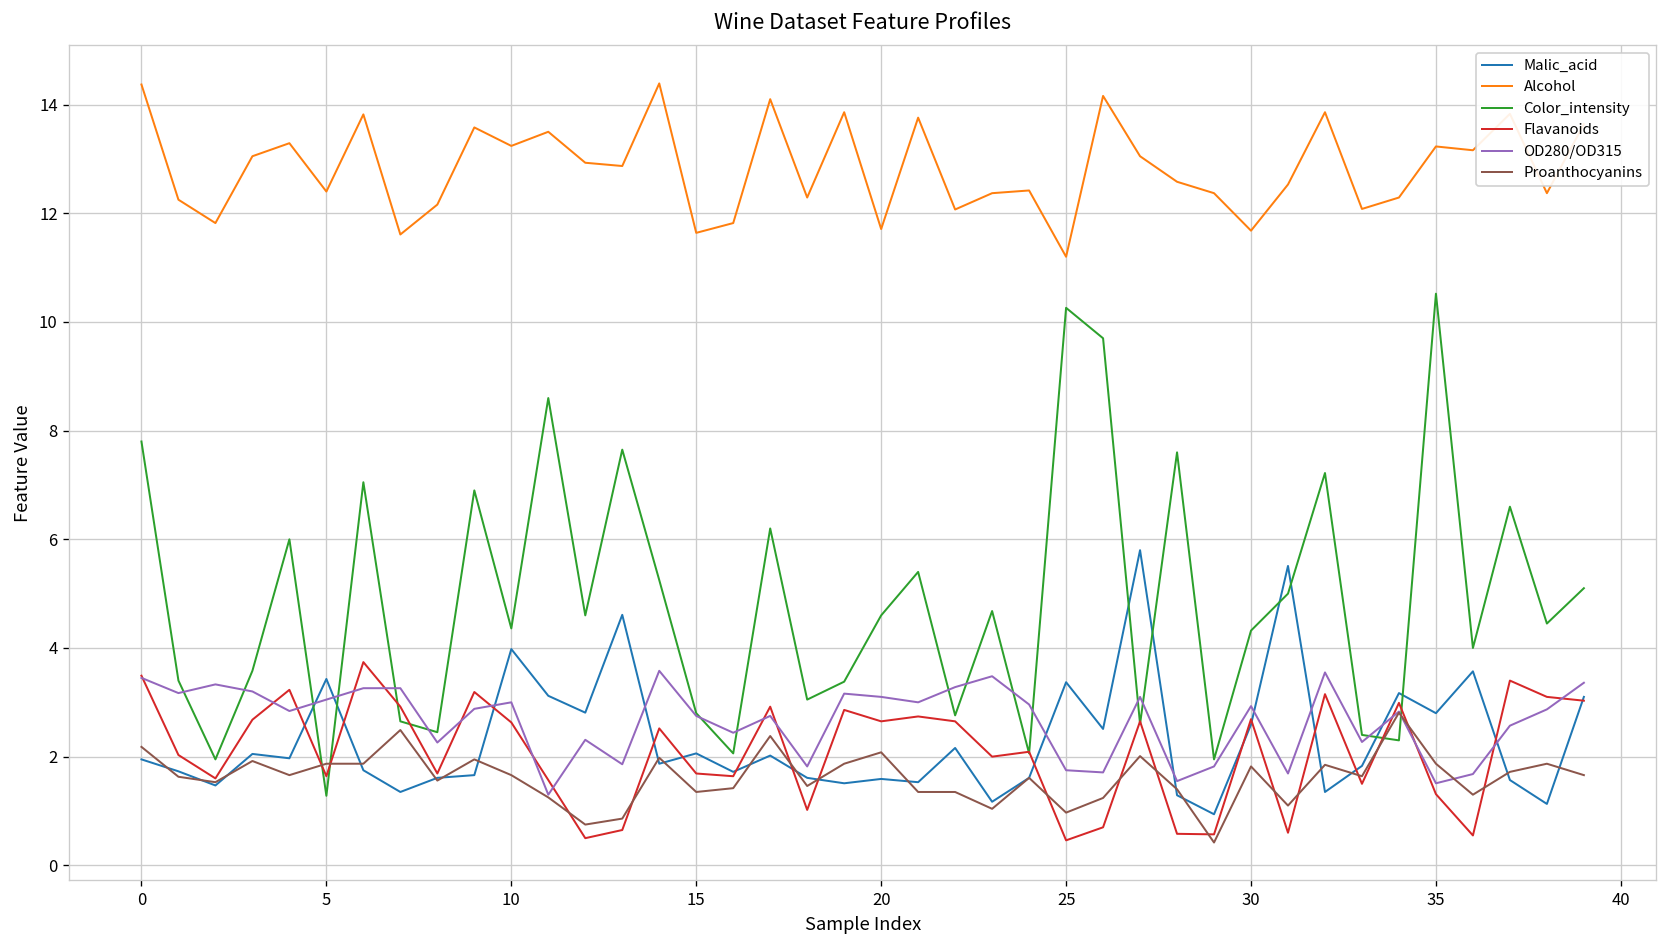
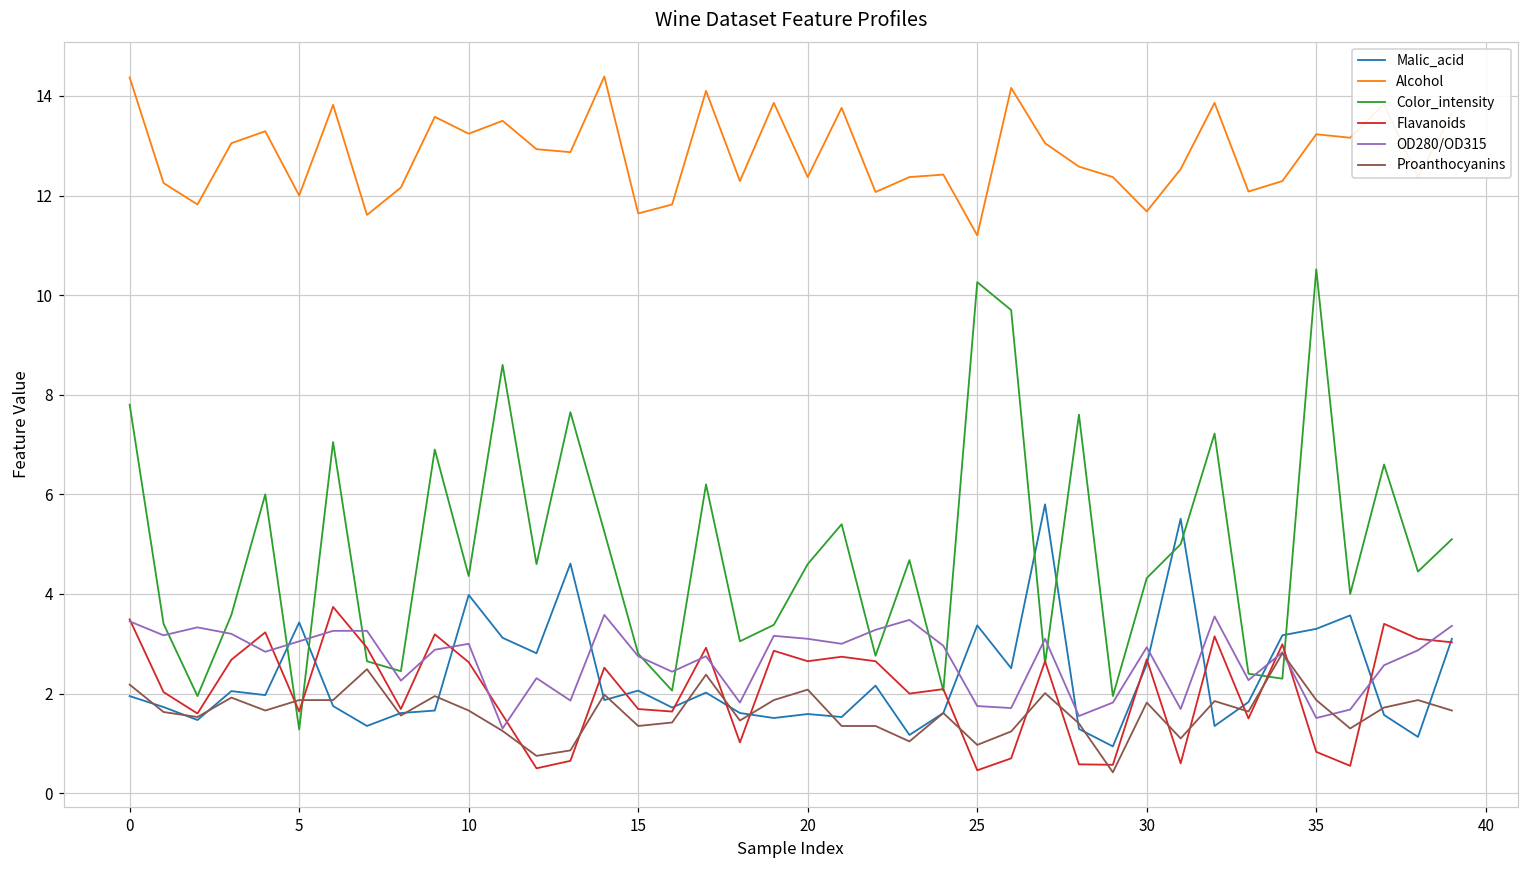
  {
    "Malic_acid": {
      "0": 2.0,
      "5": 3.4,
      "10": 4.0,
      "15": 2.1,
      "20": 1.6,
      "25": 3.4,
      "30": 2.6,
-     "35": 2.8
+     "35": 3.3
    },
    "Alcohol": {
      "0": 14.4,
-     "5": 12.4,
+     "5": 12.0,
      "10": 13.2,
      "15": 11.6,
-     "20": 11.7,
+     "20": 12.4,
      "25": 11.2,
      "30": 11.7,
      "35": 13.2
    },
    "Color_intensity": {
      "0": 7.8,
      "5": 1.3,
      "10": 4.4,
      "20": 4.6,
      "25": 10.3,
      "30": 4.3,
      "35": 10.5
    },
    "Flavanoids": {
      "5": 1.6,
      "10": 2.6,
      "15": 1.7,
      "20": 2.7,
      "25": 0.5,
      "30": 2.7,
-     "35": 1.3
+     "35": 0.8
    },
    "OD280/OD315": {
      "5": 3.1,
      "10": 3.0,
      "20": 3.1,
      "25": 1.8,
      "30": 2.9,
      "35": 1.5
    },
    "Proanthocyanins": {
      "0": 2.2,
      "5": 1.9,
      "10": 1.7,
      "15": 1.4,
      "20": 2.1,
      "25": 1.0,
      "30": 1.8,
      "35": 1.9
    }
  }
